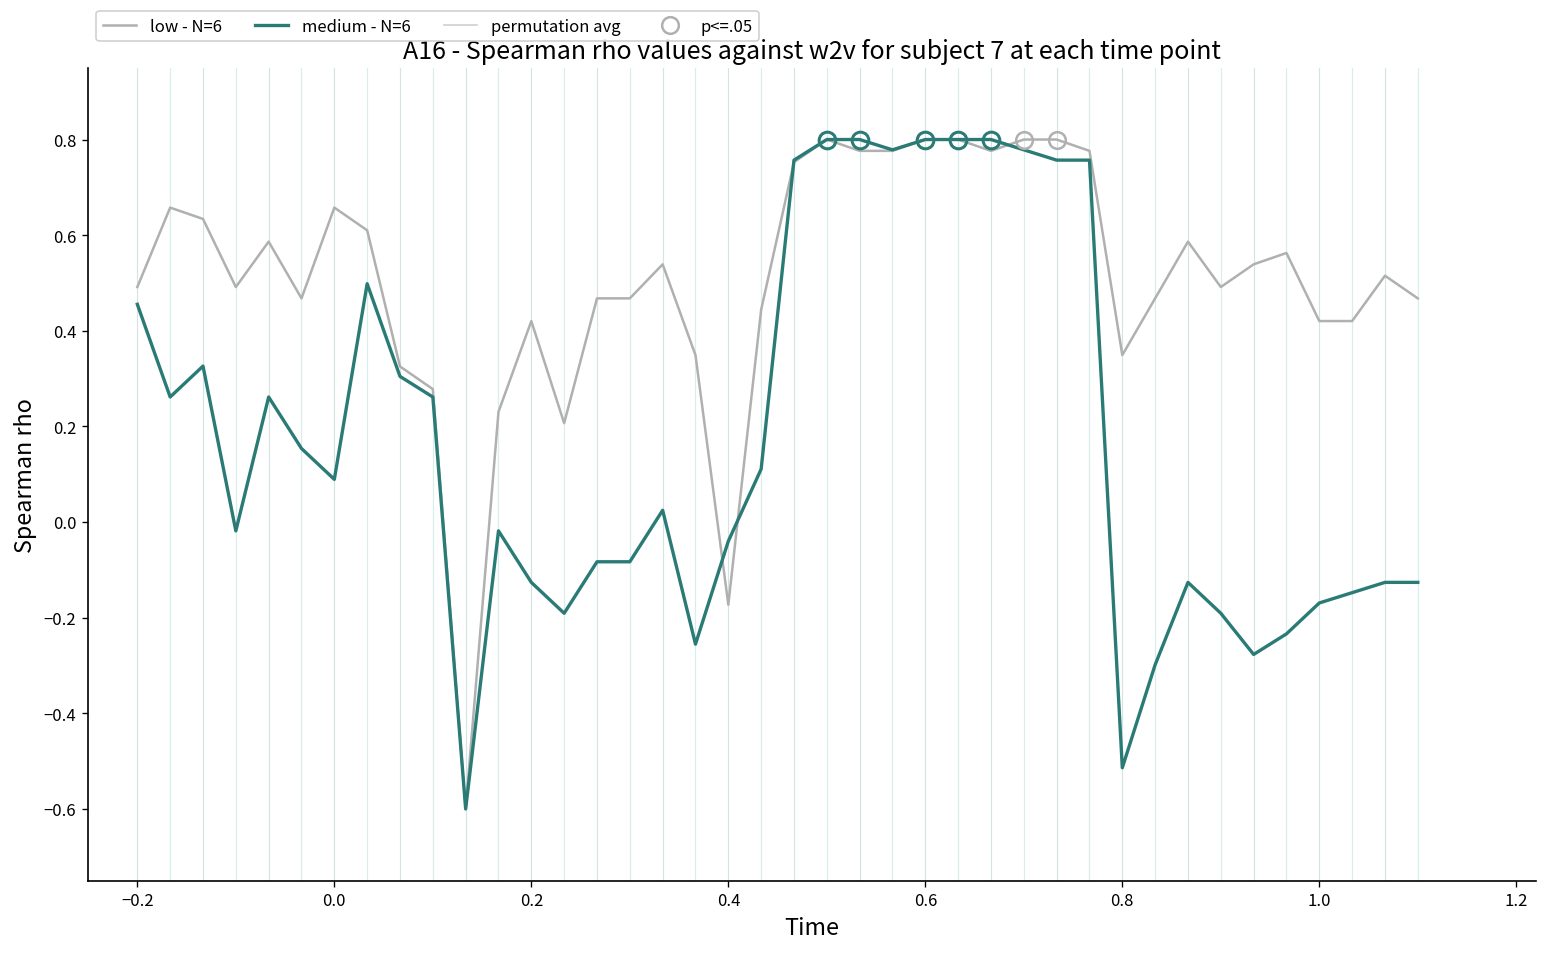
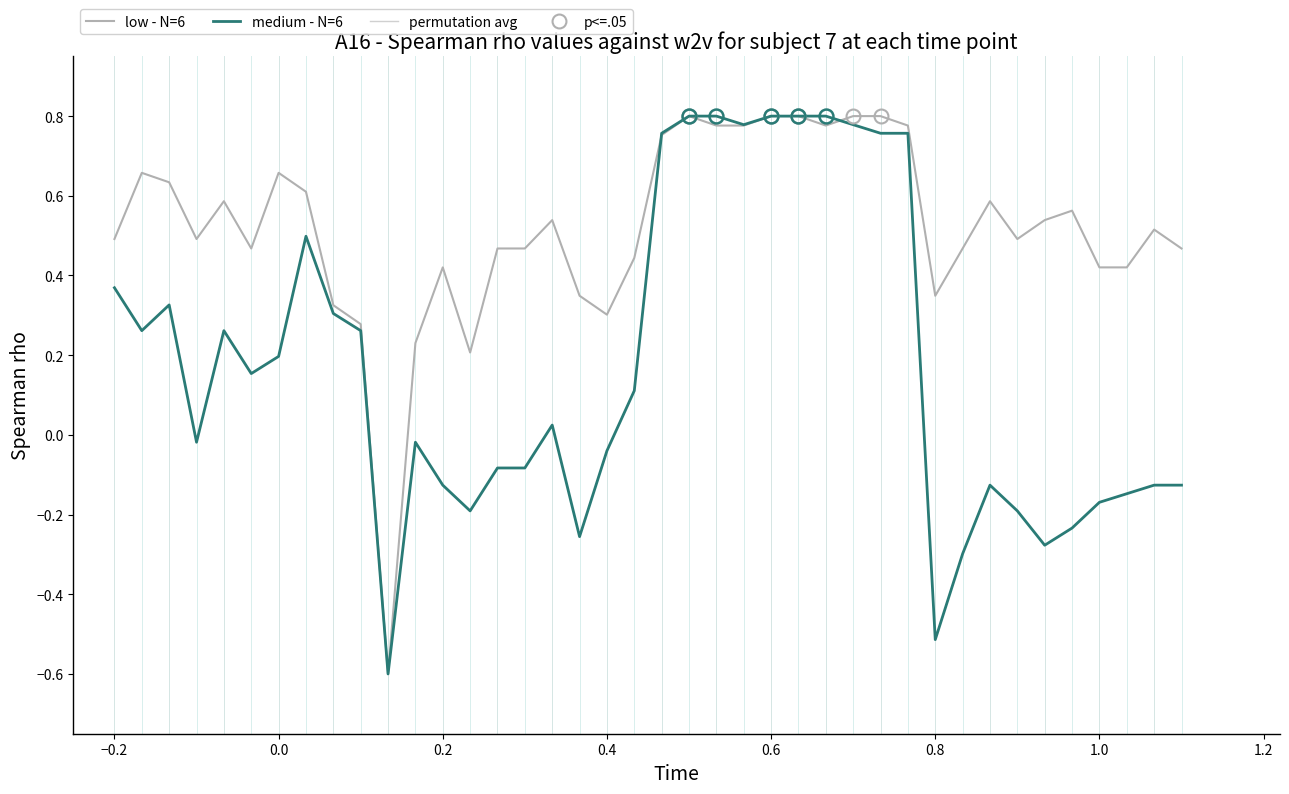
  {
    "low - N=6": {
      "−0.2": 0.49,
      "0.0": 0.66,
      "0.2": 0.42,
-     "0.4": -0.17,
+     "0.4": 0.30,
      "0.8": 0.35,
      "1.0": 0.42
    },
    "medium - N=6": {
-     "−0.2": 0.46,
-     "0.0": 0.09,
+     "−0.2": 0.37,
+     "0.0": 0.20,
      "0.2": -0.13,
      "0.4": -0.04,
      "0.8": -0.51,
      "1.0": -0.17
    }
  }
